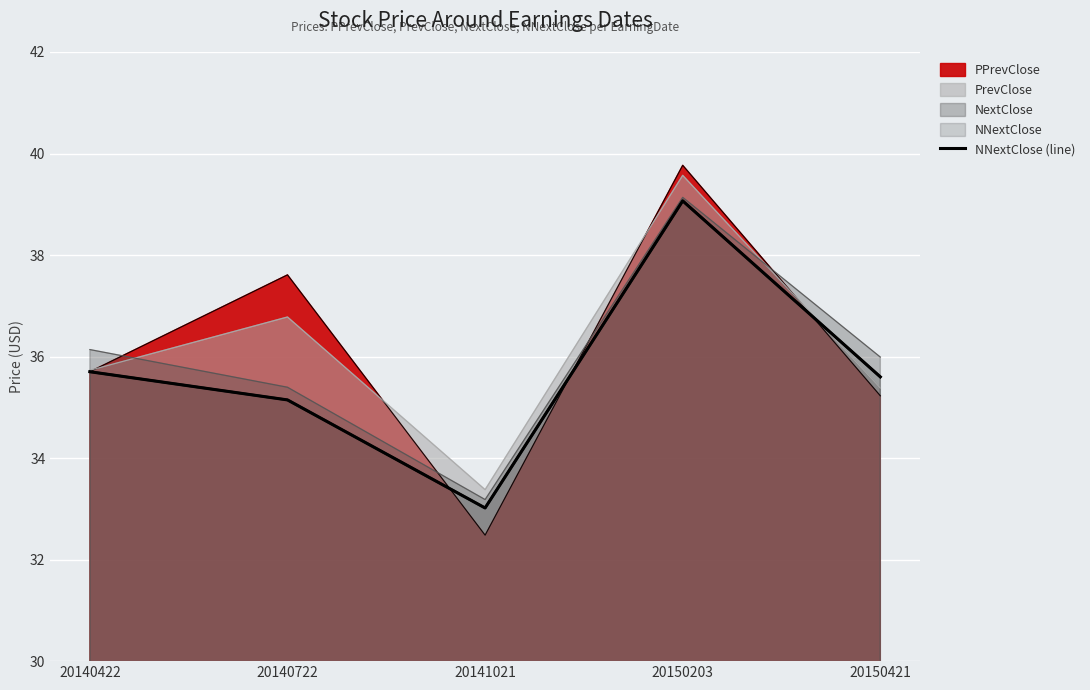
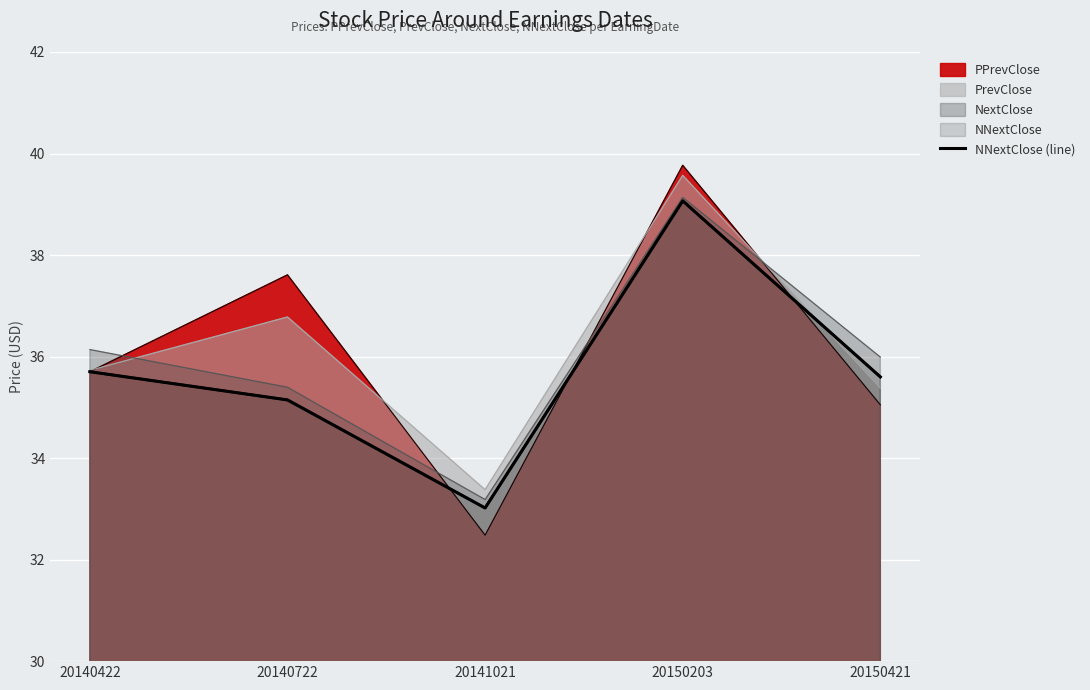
  {
    "PPrevClose": {
      "20140722": 37.6,
      "20141021": 32.5,
      "20150203": 39.8,
-     "20150421": 35.2
+     "20150421": 35.0
    }
  }
